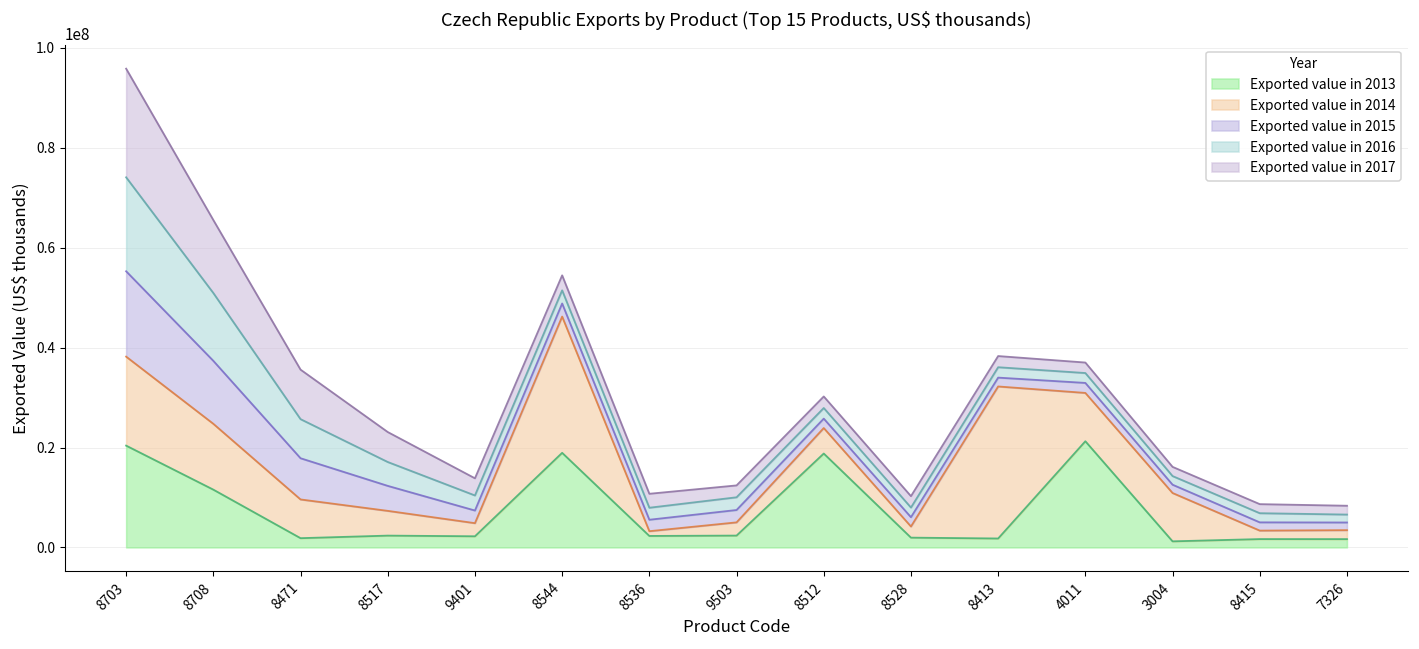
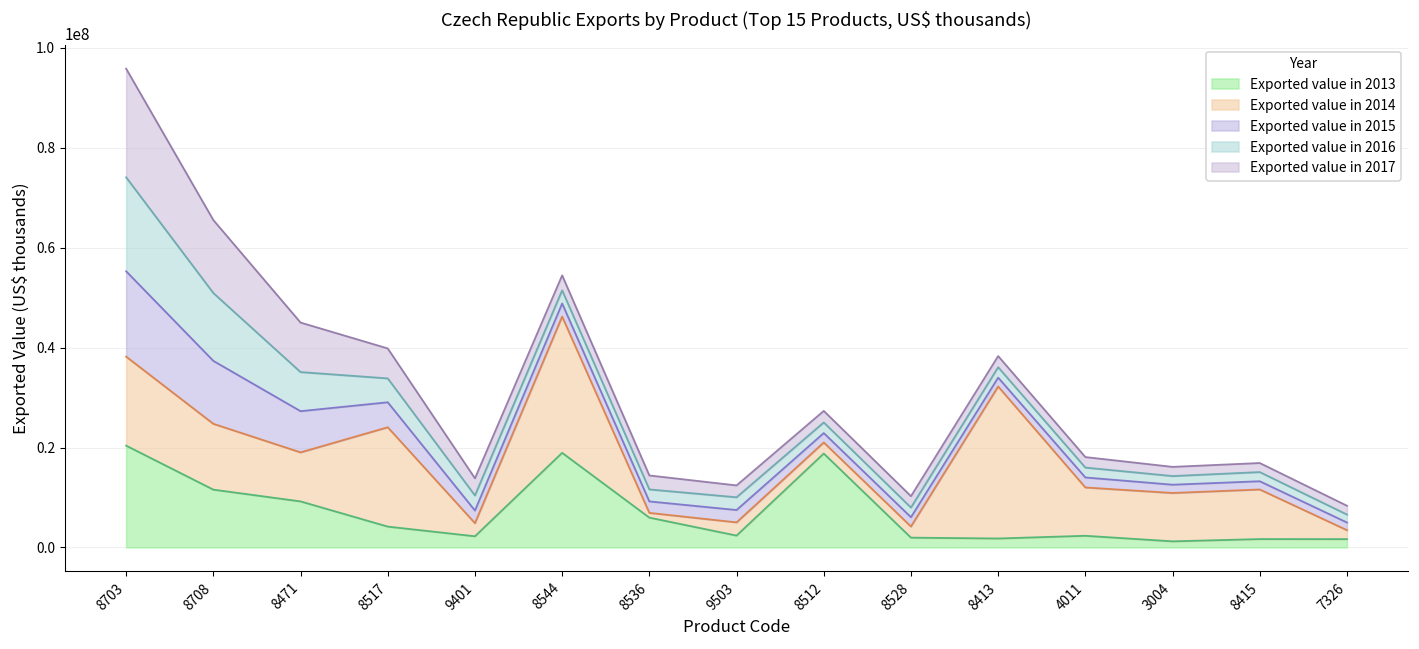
  {
    "Exported value in 2013": {
      "8703": 20000000,
      "8708": 12000000,
-     "8471": 2000000,
-     "8517": 2000000,
+     "8471": 9000000,
+     "8517": 4000000,
      "9401": 2000000,
      "8544": 19000000,
-     "8536": 2000000,
+     "8536": 6000000,
      "9503": 2000000,
      "8512": 19000000,
      "8528": 2000000,
      "8413": 2000000,
-     "4011": 21000000,
+     "4011": 2000000,
      "3004": 1000000,
      "8415": 2000000,
      "7326": 2000000
    },
    "Exported value in 2014": {
      "8703": 18000000,
      "8708": 13000000,
-     "8471": 8000000,
-     "8517": 5000000,
+     "8471": 10000000,
+     "8517": 20000000,
      "9401": 3000000,
      "8544": 27000000,
      "8536": 1000000,
      "9503": 3000000,
-     "8512": 5000000,
+     "8512": 2000000,
      "8528": 2000000,
      "8413": 30000000,
      "4011": 10000000,
      "3004": 10000000,
-     "8415": 2000000,
+     "8415": 10000000,
      "7326": 2000000
    }
  }
